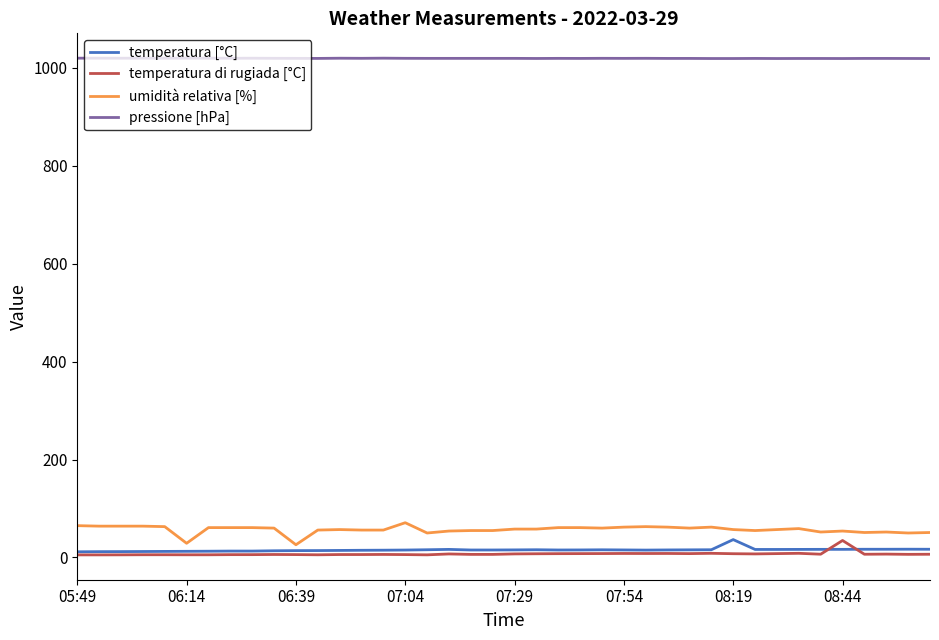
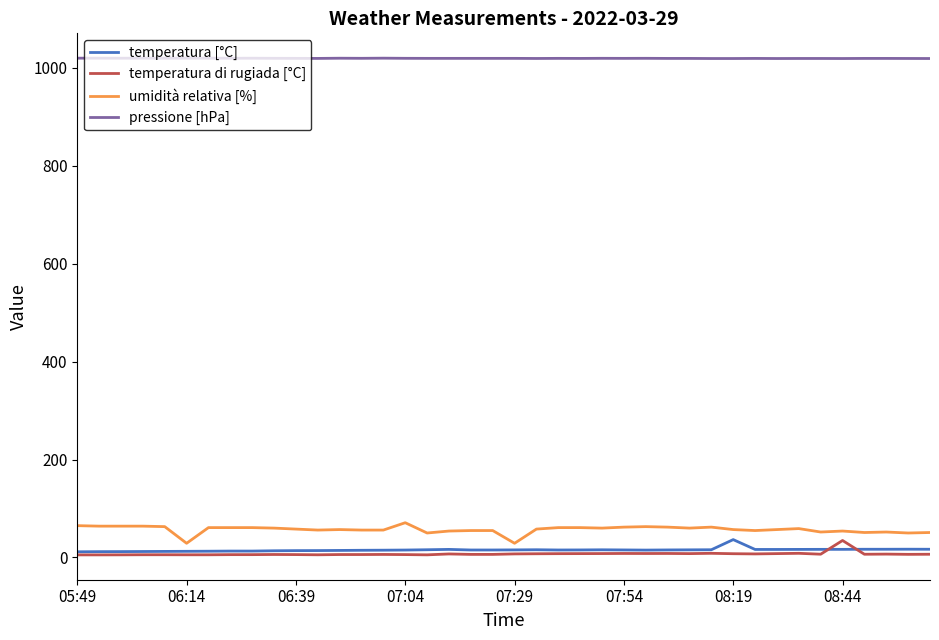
  {
    "temperatura [°C]": {
      "05:49": 10,
      "06:14": 10,
      "06:39": 10,
      "07:04": 20,
      "07:29": 20,
      "07:54": 20,
      "08:19": 40,
      "08:44": 20
    },
    "temperatura di rugiada [°C]": {
      "05:49": 10,
      "06:14": 10,
      "06:39": 10,
      "07:04": 10,
      "07:29": 10,
      "07:54": 10,
      "08:19": 10,
      "08:44": 30
    },
    "umidità relativa [%]": {
      "05:49": 70,
      "06:14": 30,
-     "06:39": 30,
+     "06:39": 60,
      "07:04": 70,
-     "07:29": 60,
+     "07:29": 30,
      "07:54": 60,
      "08:19": 60,
      "08:44": 50
    },
    "pressione [hPa]": {
      "05:49": 1020,
      "07:04": 1020,
      "07:29": 1020,
      "07:54": 1020,
      "08:19": 1020,
      "08:44": 1020
    }
  }
